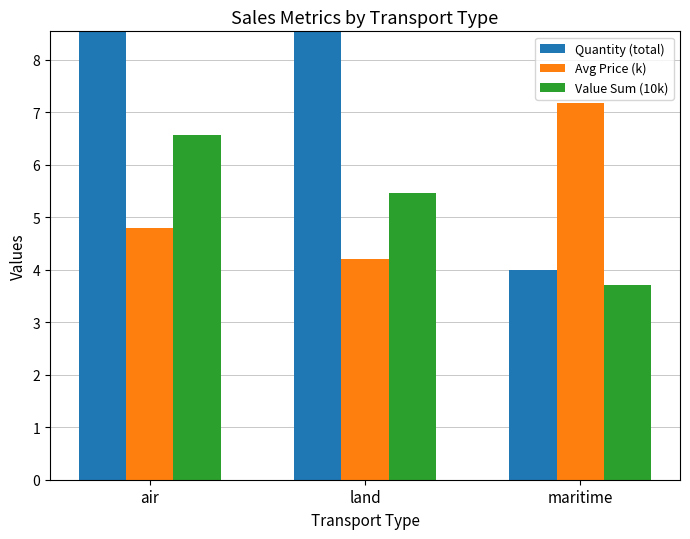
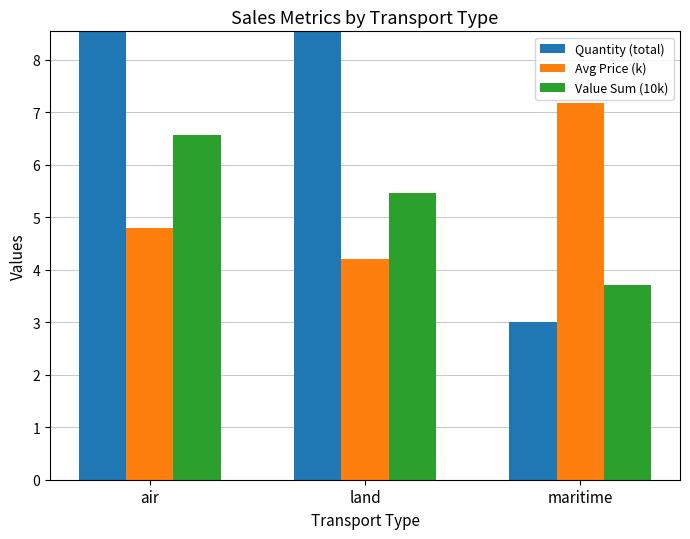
  {
    "Quantity (total)": {
-     "maritime": 4
+     "maritime": 3
    },
    "Avg Price (k)": {
      "air": 4.8,
      "land": 4.2,
      "maritime": 7.2
    },
    "Value Sum (10k)": {
      "air": 6.6,
      "land": 5.4,
      "maritime": 3.7
    }
  }
